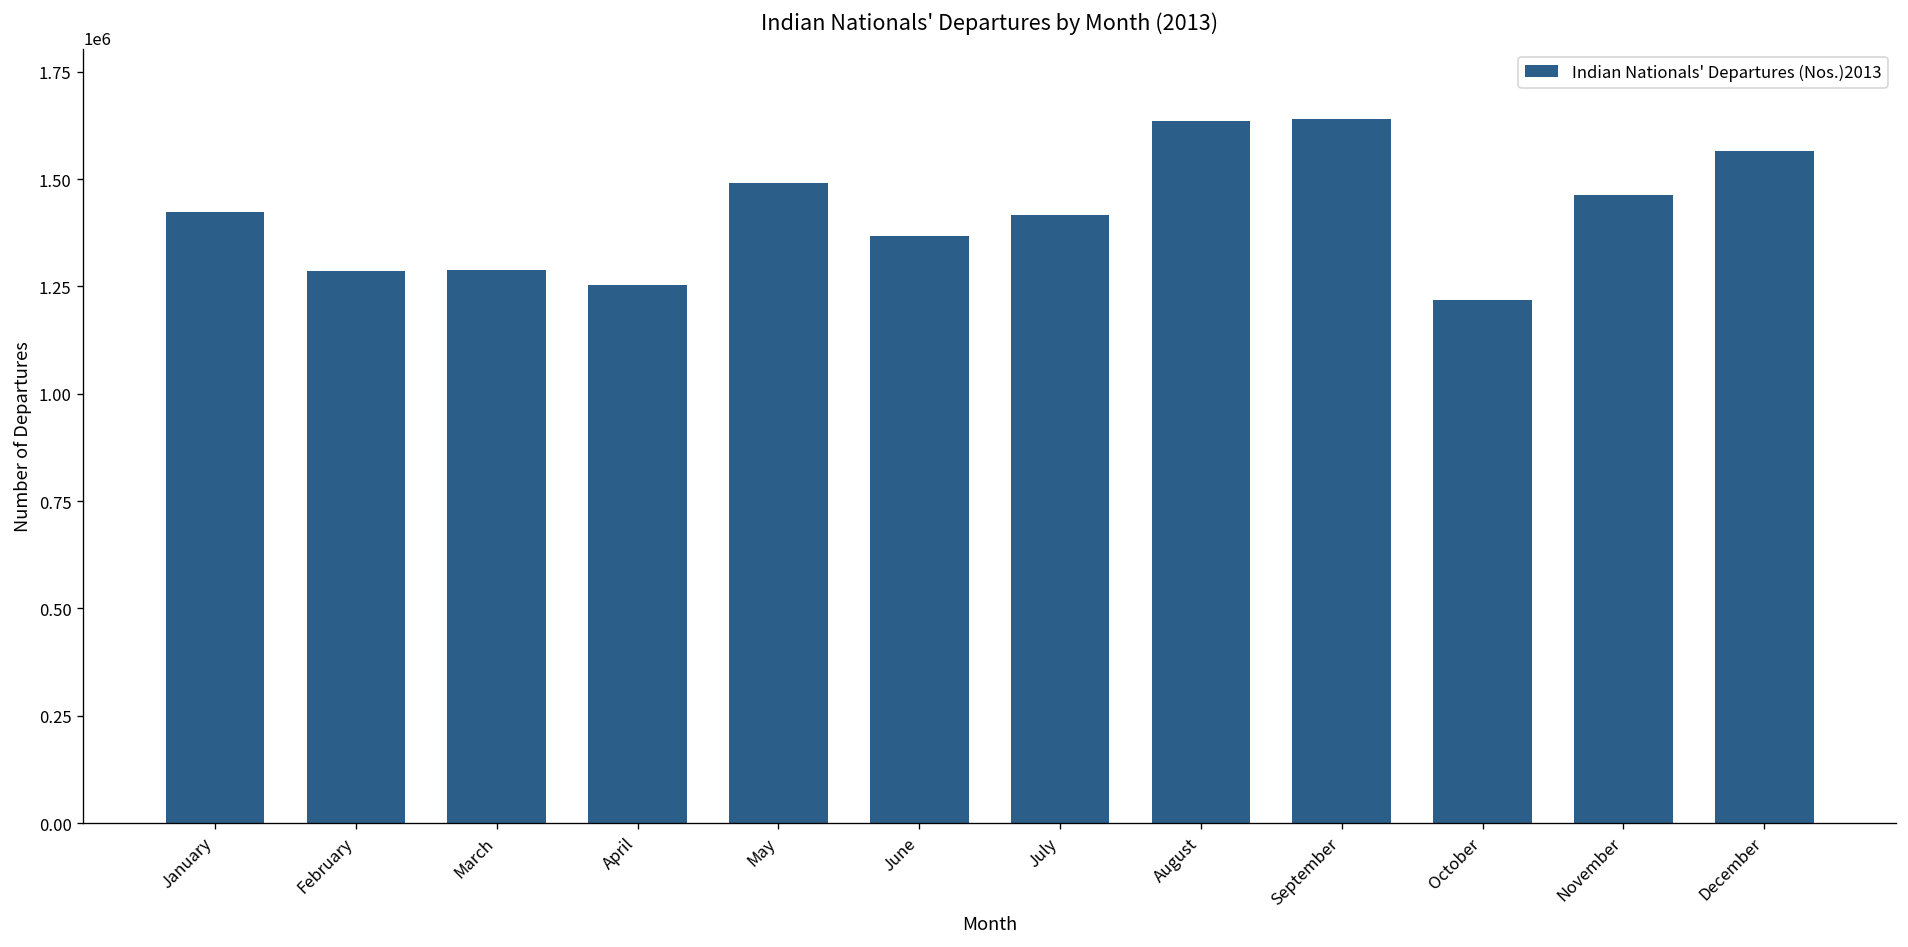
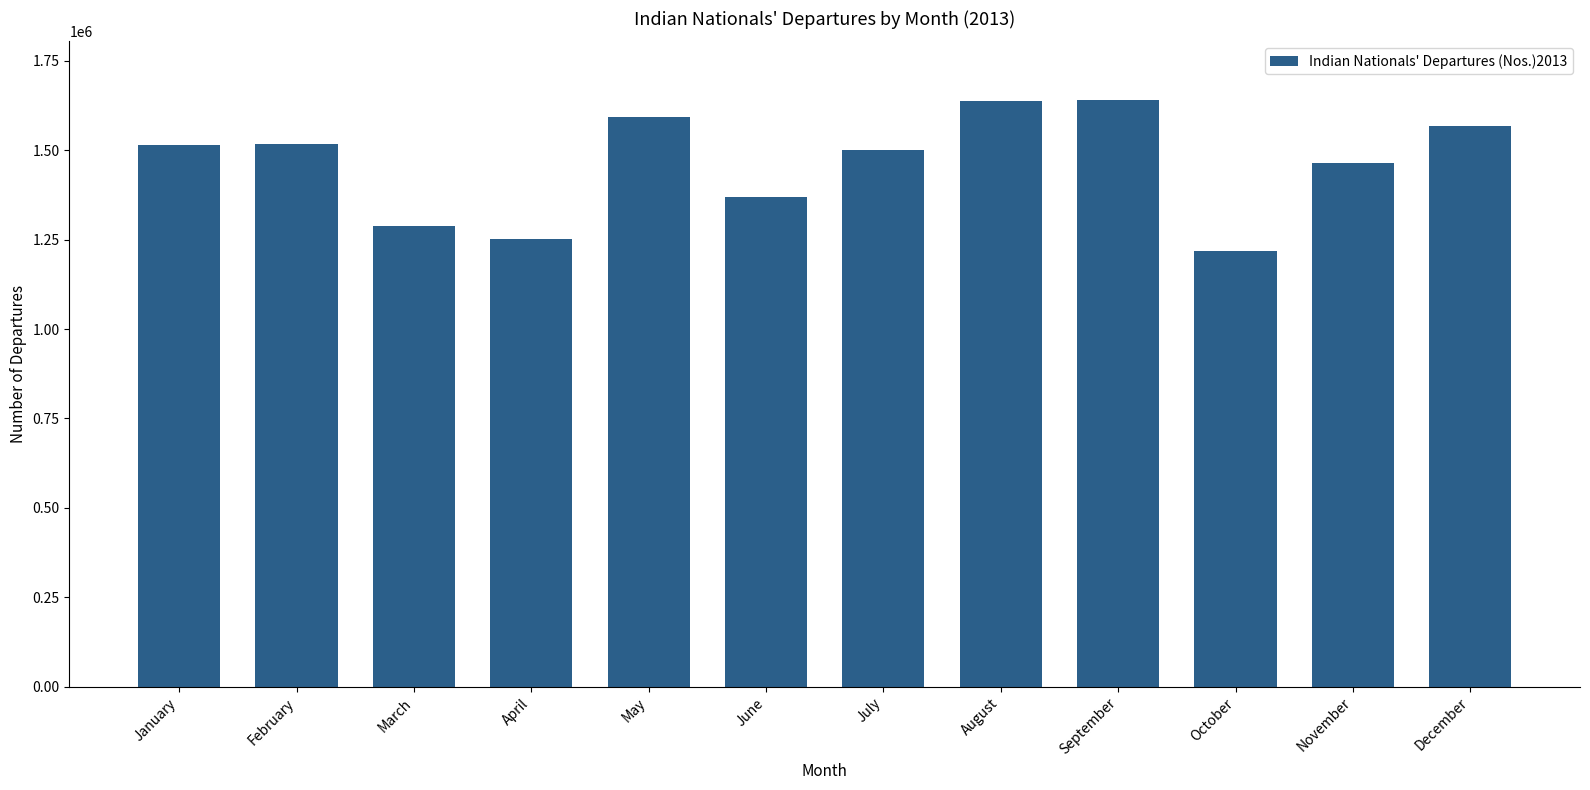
  {
-   "January": 1420000,
-   "February": 1290000,
+   "January": 1510000,
+   "February": 1520000,
    "March": 1290000,
    "April": 1250000,
-   "May": 1490000,
+   "May": 1590000,
    "June": 1370000,
-   "July": 1420000,
+   "July": 1500000,
    "August": 1640000,
    "September": 1640000,
    "October": 1220000,
    "November": 1460000,
    "December": 1570000
  }
